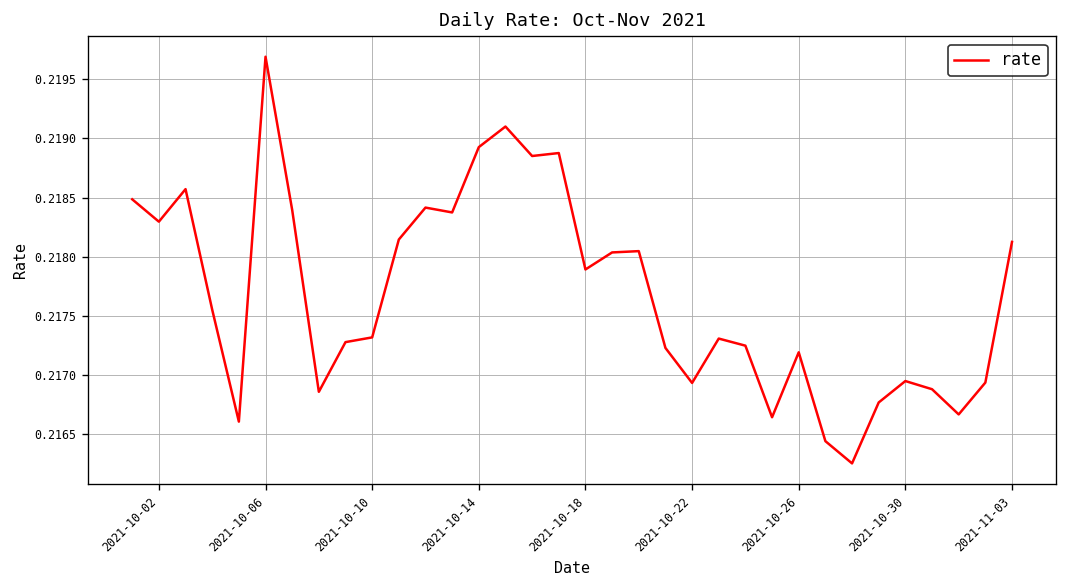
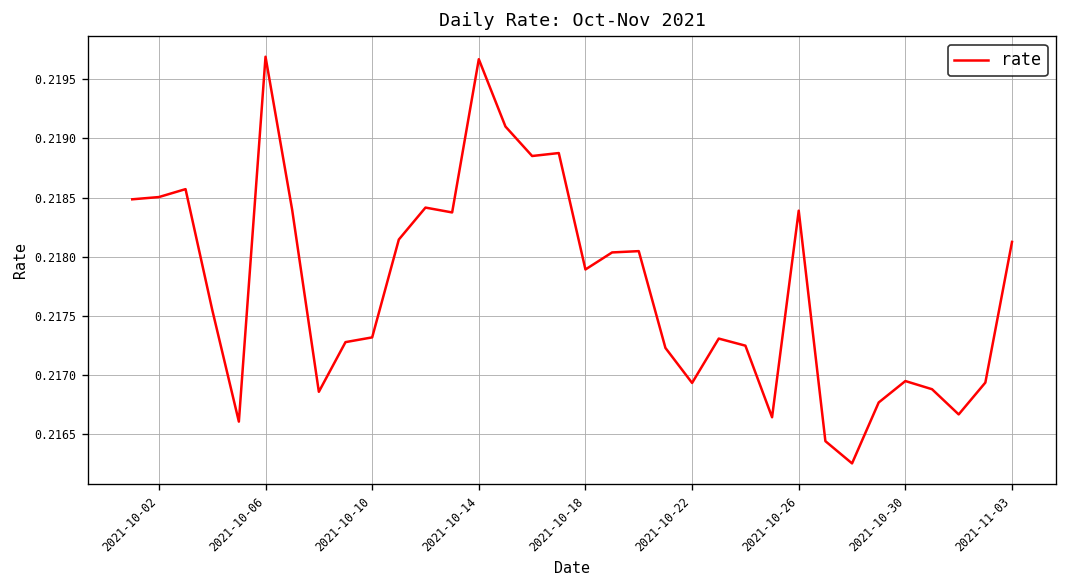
  {
-   "2021-10-02": 0.2183,
+   "2021-10-02": 0.2185,
    "2021-10-06": 0.2197,
    "2021-10-10": 0.2173,
-   "2021-10-14": 0.2189,
+   "2021-10-14": 0.2197,
    "2021-10-18": 0.2179,
    "2021-10-22": 0.2169,
-   "2021-10-26": 0.2172,
+   "2021-10-26": 0.2184,
    "2021-10-30": 0.2169,
    "2021-11-03": 0.2181
  }
